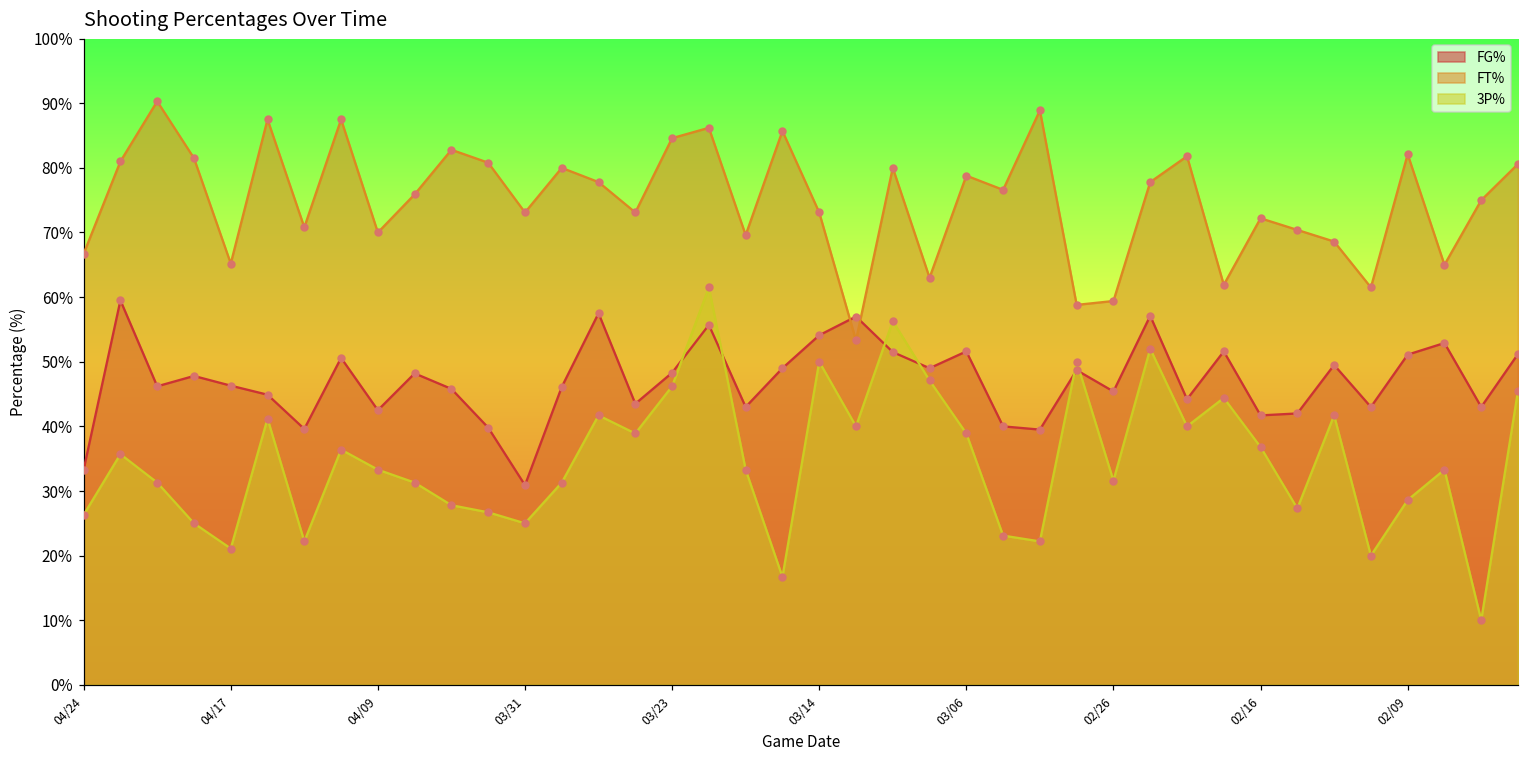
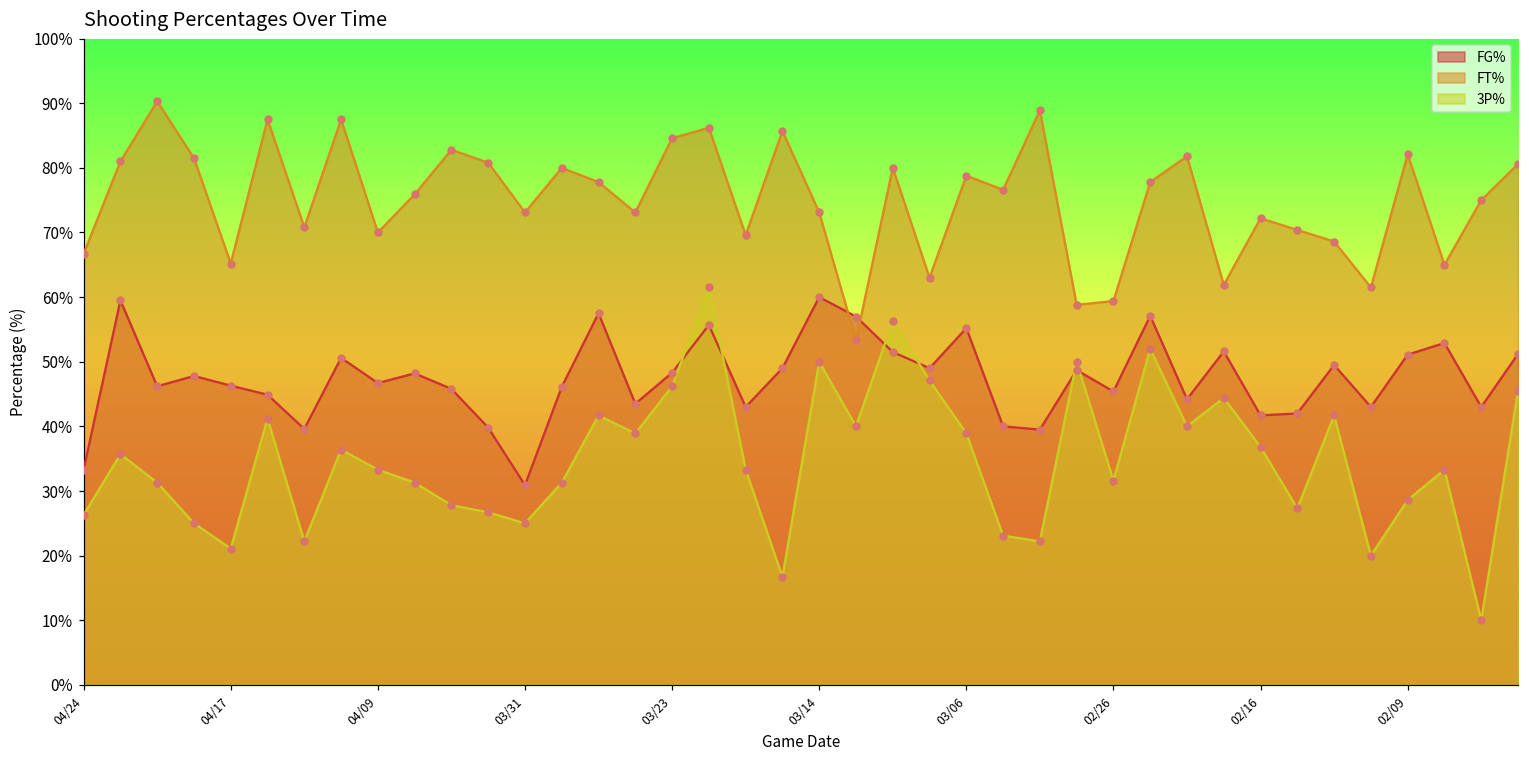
  {
    "FG%": {
      "04/24": "33%",
      "04/17": "46%",
-     "04/09": "43%",
+     "04/09": "47%",
      "03/31": "31%",
      "03/23": "48%",
-     "03/14": "54%",
-     "03/06": "52%",
+     "03/14": "60%",
+     "03/06": "55%",
      "02/26": "45%",
      "02/16": "42%",
      "02/09": "51%"
    }
  }
